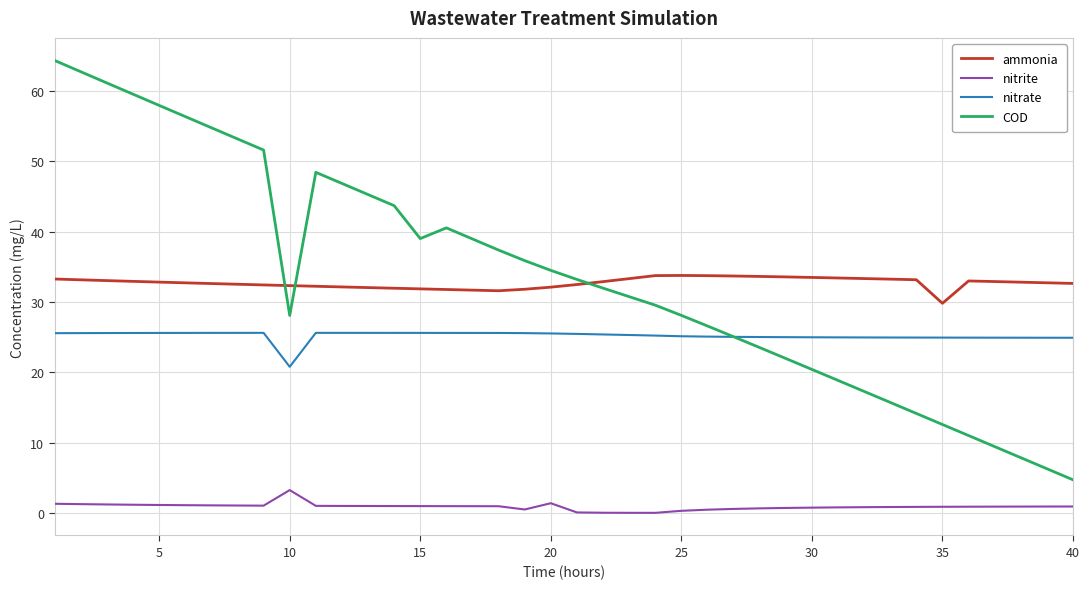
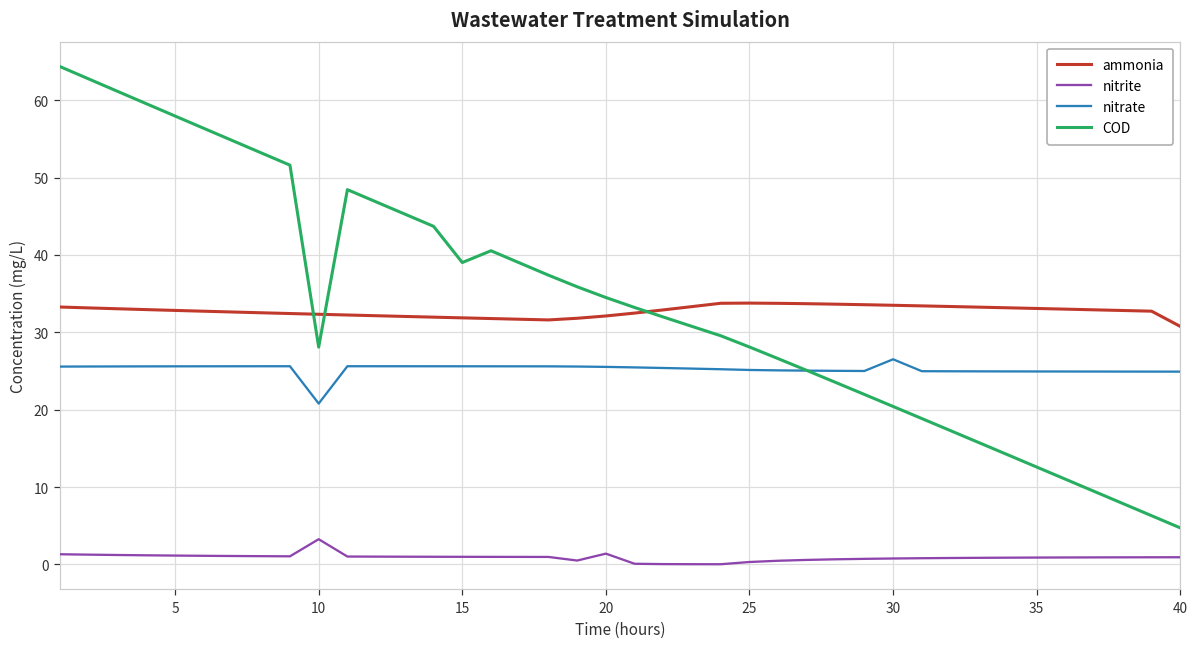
  {
    "ammonia": {
      "5": 33,
      "10": 32,
      "15": 32,
      "20": 32,
      "25": 34,
      "30": 33,
-     "35": 30,
-     "40": 33
+     "35": 33,
+     "40": 31
    },
    "nitrite": {
      "5": 1,
      "10": 3,
      "15": 1,
      "20": 1,
      "25": 0,
      "30": 1,
      "35": 1,
      "40": 1
    },
    "nitrate": {
      "5": 26,
      "10": 21,
      "15": 26,
      "20": 26,
      "25": 25,
-     "30": 25,
+     "30": 27,
      "35": 25,
      "40": 25
    },
    "COD": {
      "5": 58,
      "10": 28,
      "15": 39,
      "20": 35,
      "25": 28,
      "30": 20,
      "35": 13,
      "40": 5
    }
  }
